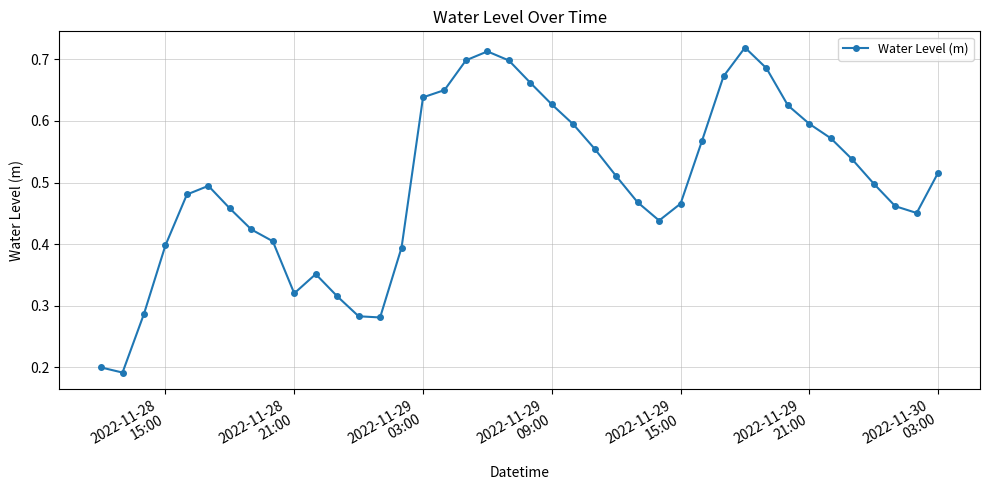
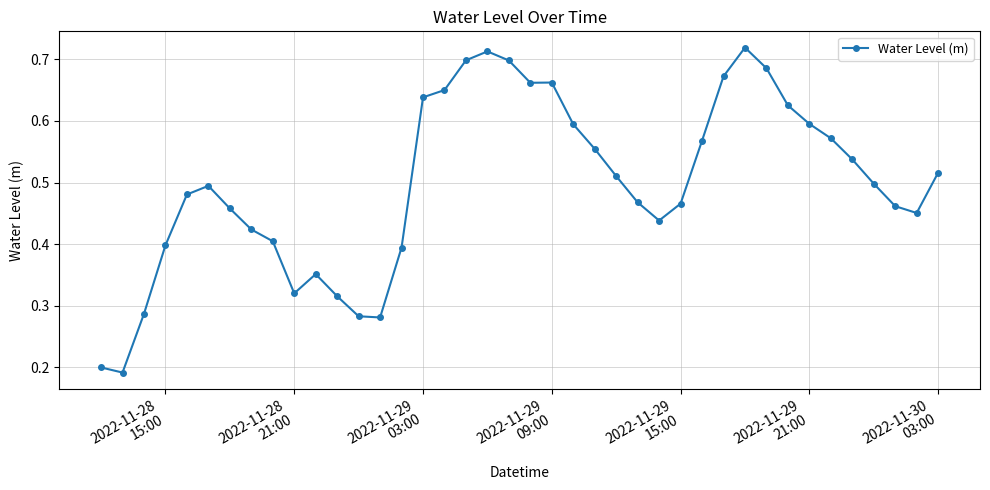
  {
    "2022-11-28 15:00": 0.40,
    "2022-11-28 21:00": 0.32,
    "2022-11-29 03:00": 0.64,
-   "2022-11-29 09:00": 0.63,
+   "2022-11-29 09:00": 0.66,
    "2022-11-29 15:00": 0.47,
    "2022-11-29 21:00": 0.60,
    "2022-11-30 03:00": 0.52
  }
